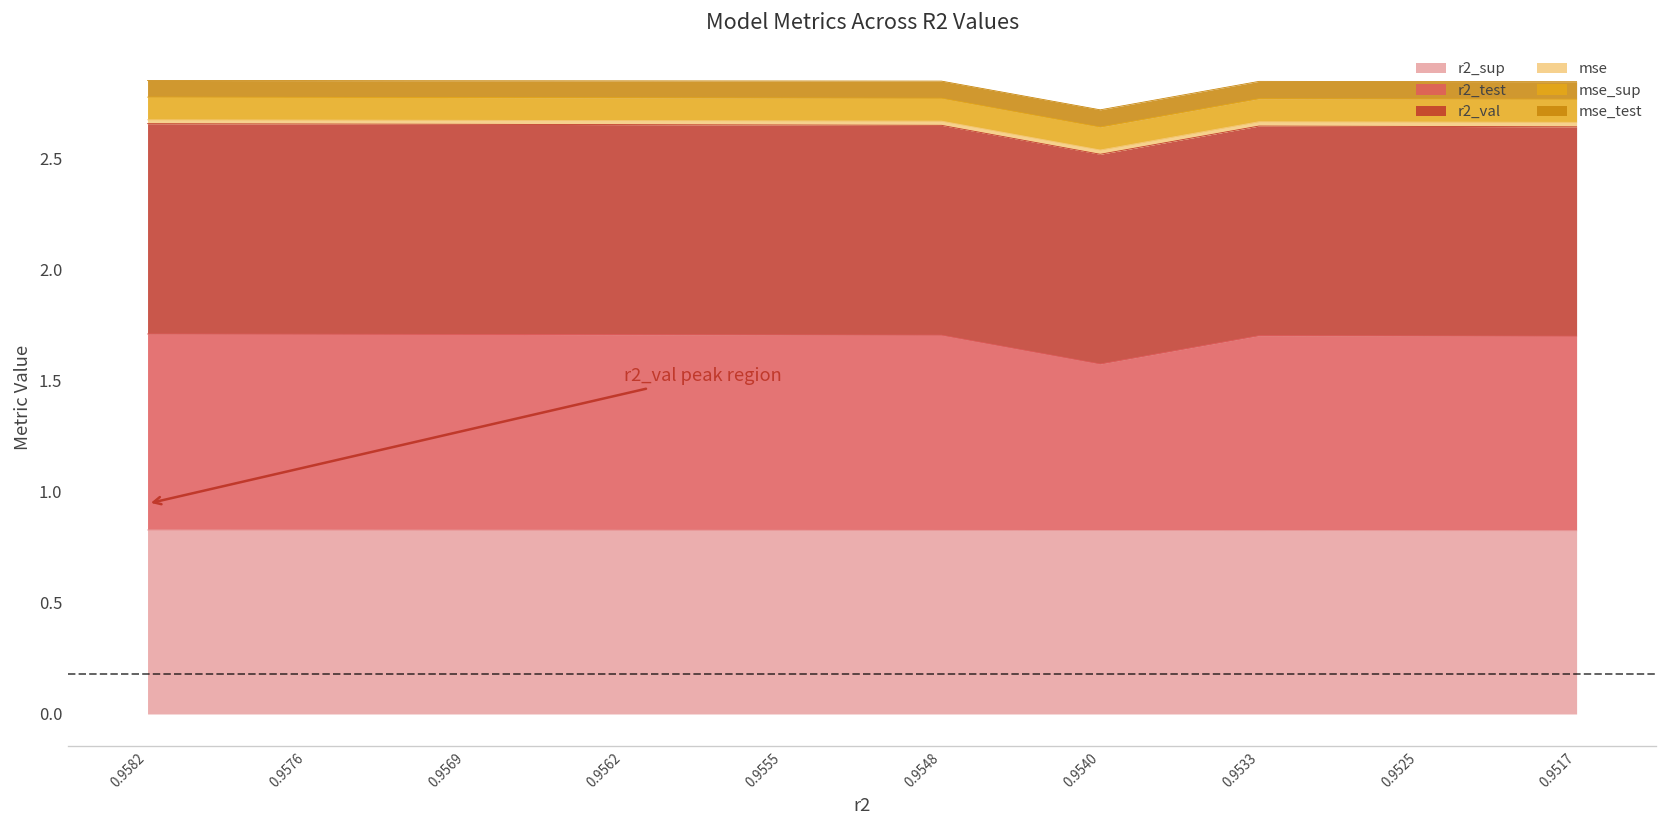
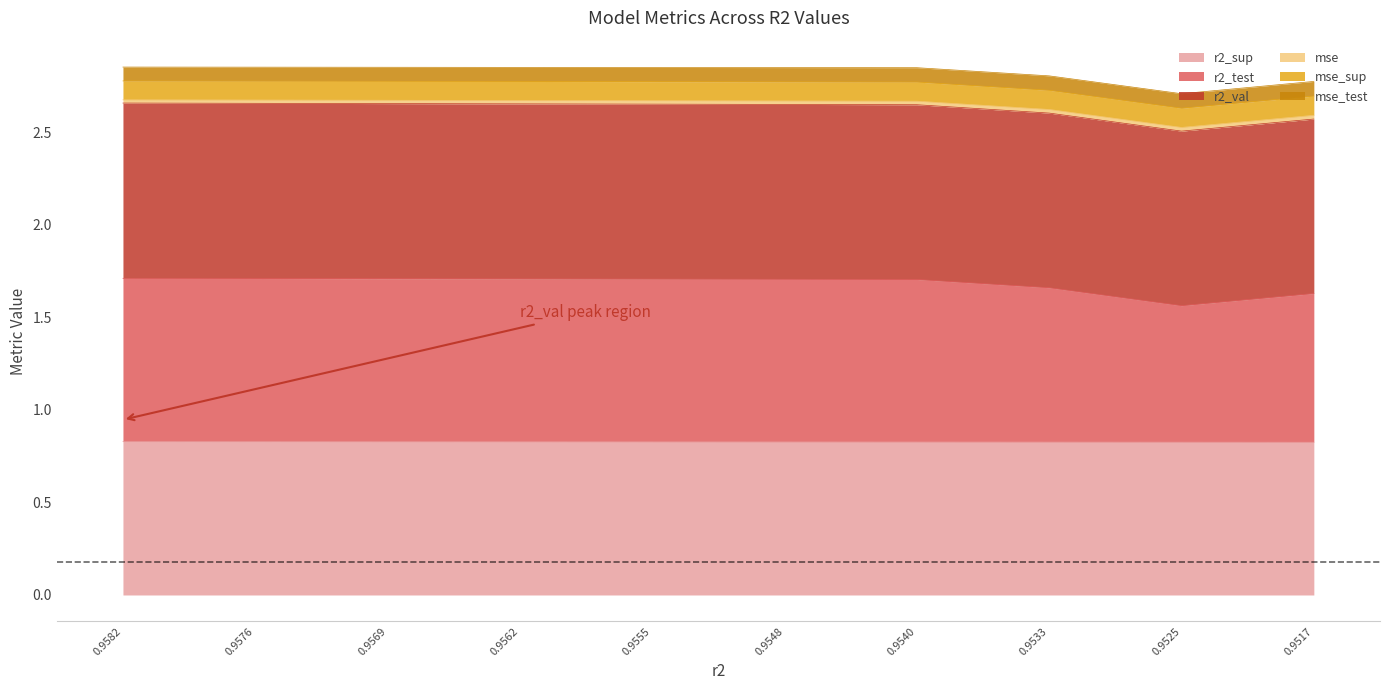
  {
    "r2_test": {
      "0.9582": 0.88,
      "0.9576": 0.88,
      "0.9569": 0.88,
      "0.9562": 0.88,
      "0.9555": 0.88,
      "0.9548": 0.88,
-     "0.9540": 0.75,
-     "0.9533": 0.88,
-     "0.9525": 0.88,
-     "0.9517": 0.88
+     "0.9540": 0.88,
+     "0.9533": 0.83,
+     "0.9525": 0.74,
+     "0.9517": 0.80
    },
    "r2_val": {
      "0.9582": 0.95,
      "0.9576": 0.95,
      "0.9569": 0.95,
      "0.9562": 0.95,
      "0.9555": 0.94,
      "0.9548": 0.94,
      "0.9540": 0.94,
      "0.9533": 0.94,
      "0.9525": 0.94,
      "0.9517": 0.94
    }
  }
